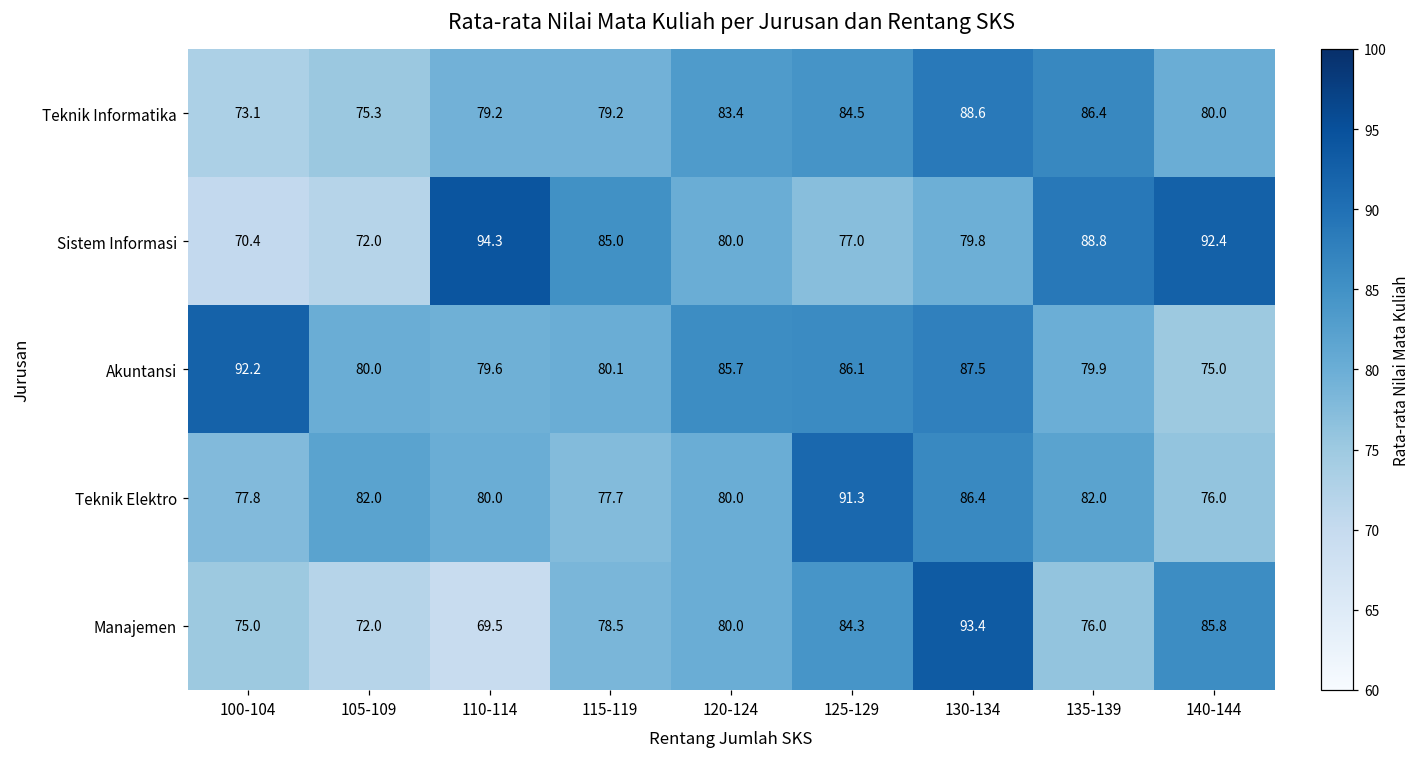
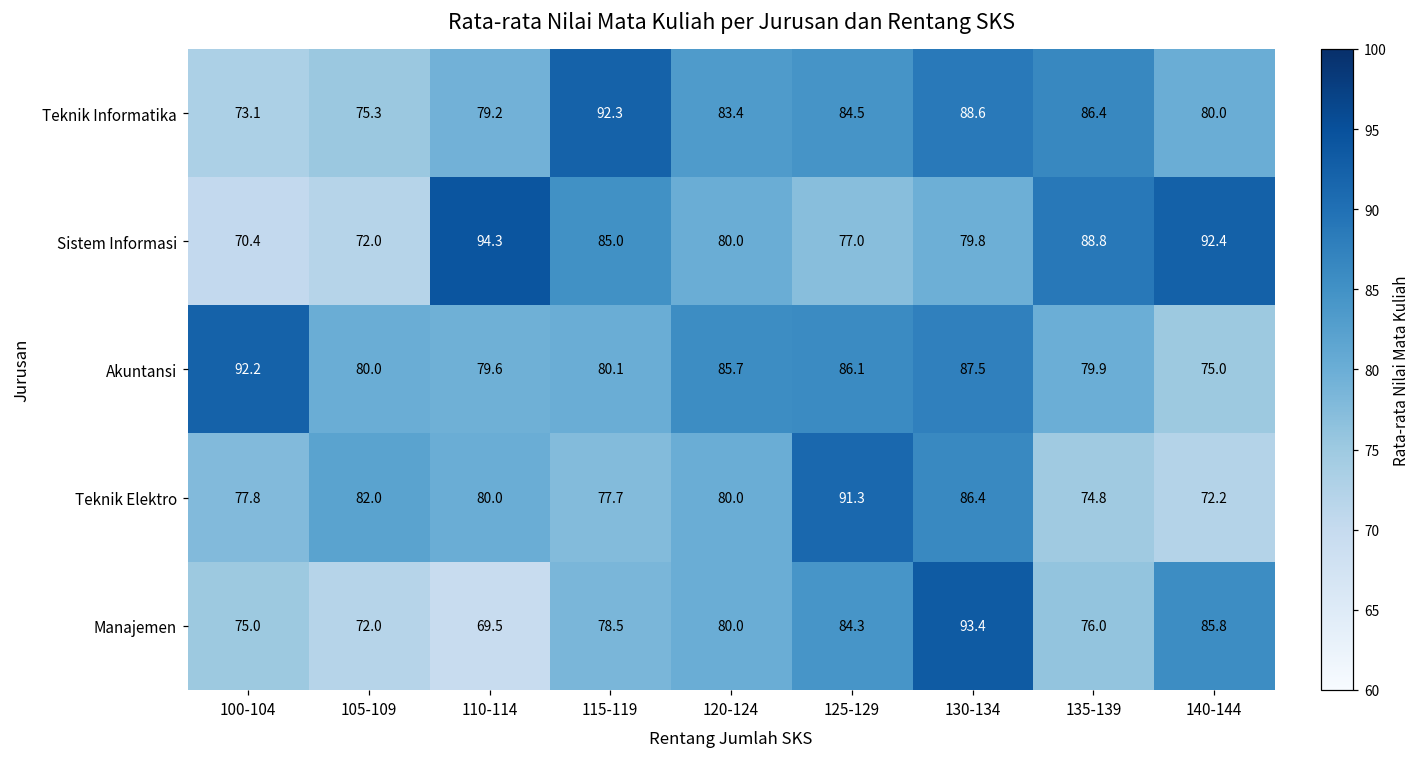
  {
    "Teknik Informatika": {
      "100-104": 73.1,
      "105-109": 75.3,
      "110-114": 79.2,
-     "115-119": 79.2,
+     "115-119": 92.3,
      "120-124": 83.4,
      "125-129": 84.5,
      "130-134": 88.6,
      "135-139": 86.4,
      "140-144": 80.0
    },
    "Sistem Informasi": {
      "100-104": 70.4,
      "105-109": 72.0,
      "110-114": 94.3,
      "115-119": 85.0,
      "120-124": 80.0,
      "125-129": 77.0,
      "130-134": 79.8,
      "135-139": 88.8,
      "140-144": 92.4
    },
    "Akuntansi": {
      "100-104": 92.2,
      "105-109": 80.0,
      "110-114": 79.6,
      "115-119": 80.1,
      "120-124": 85.7,
      "125-129": 86.1,
      "130-134": 87.5,
      "135-139": 79.9,
      "140-144": 75.0
    },
    "Teknik Elektro": {
      "100-104": 77.8,
      "105-109": 82.0,
      "110-114": 80.0,
      "115-119": 77.7,
      "120-124": 80.0,
      "125-129": 91.3,
      "130-134": 86.4,
-     "135-139": 82.0,
-     "140-144": 76.0
+     "135-139": 74.8,
+     "140-144": 72.2
    },
    "Manajemen": {
      "100-104": 75.0,
      "105-109": 72.0,
      "110-114": 69.5,
      "115-119": 78.5,
      "120-124": 80.0,
      "125-129": 84.3,
      "130-134": 93.4,
      "135-139": 76.0,
      "140-144": 85.8
    }
  }
